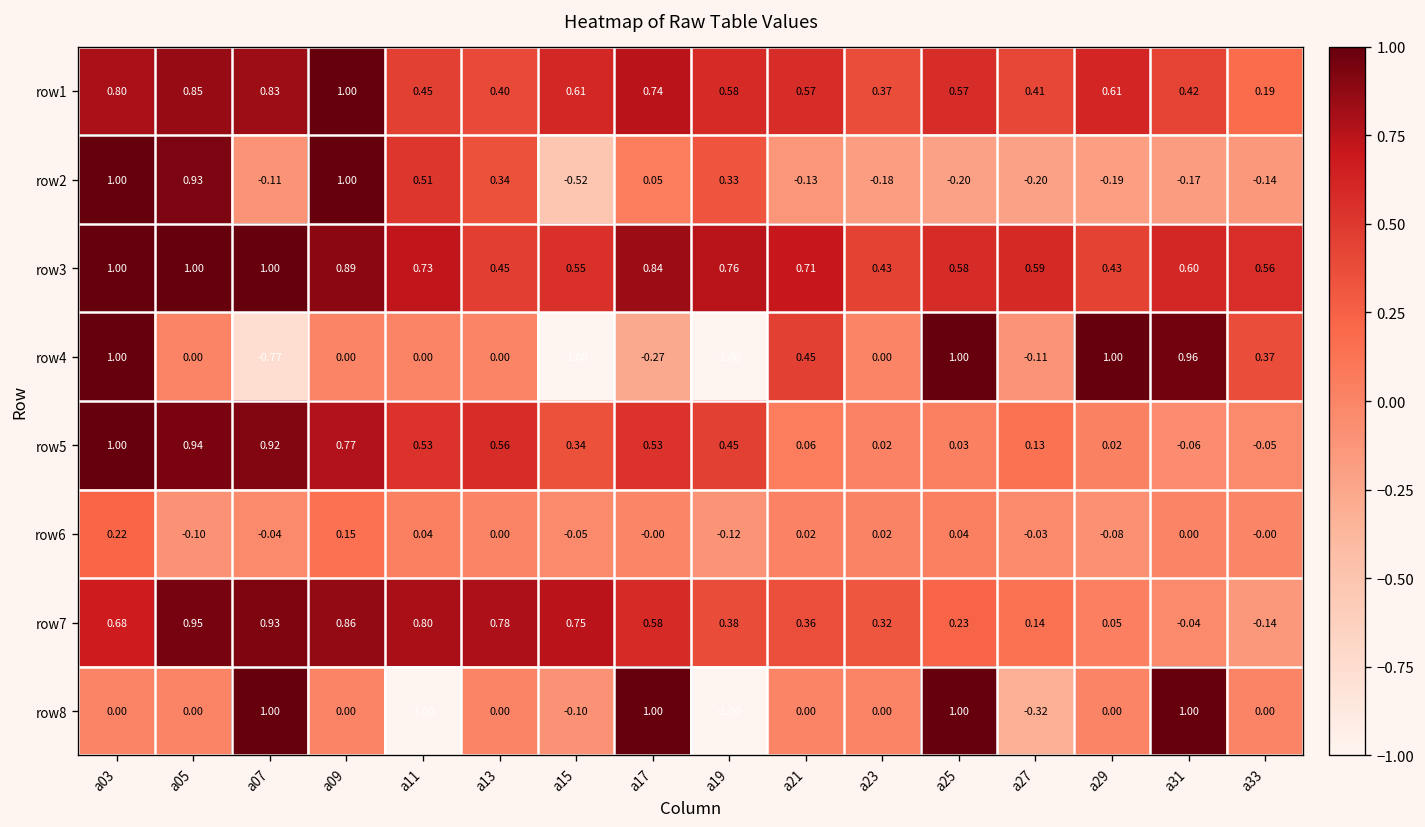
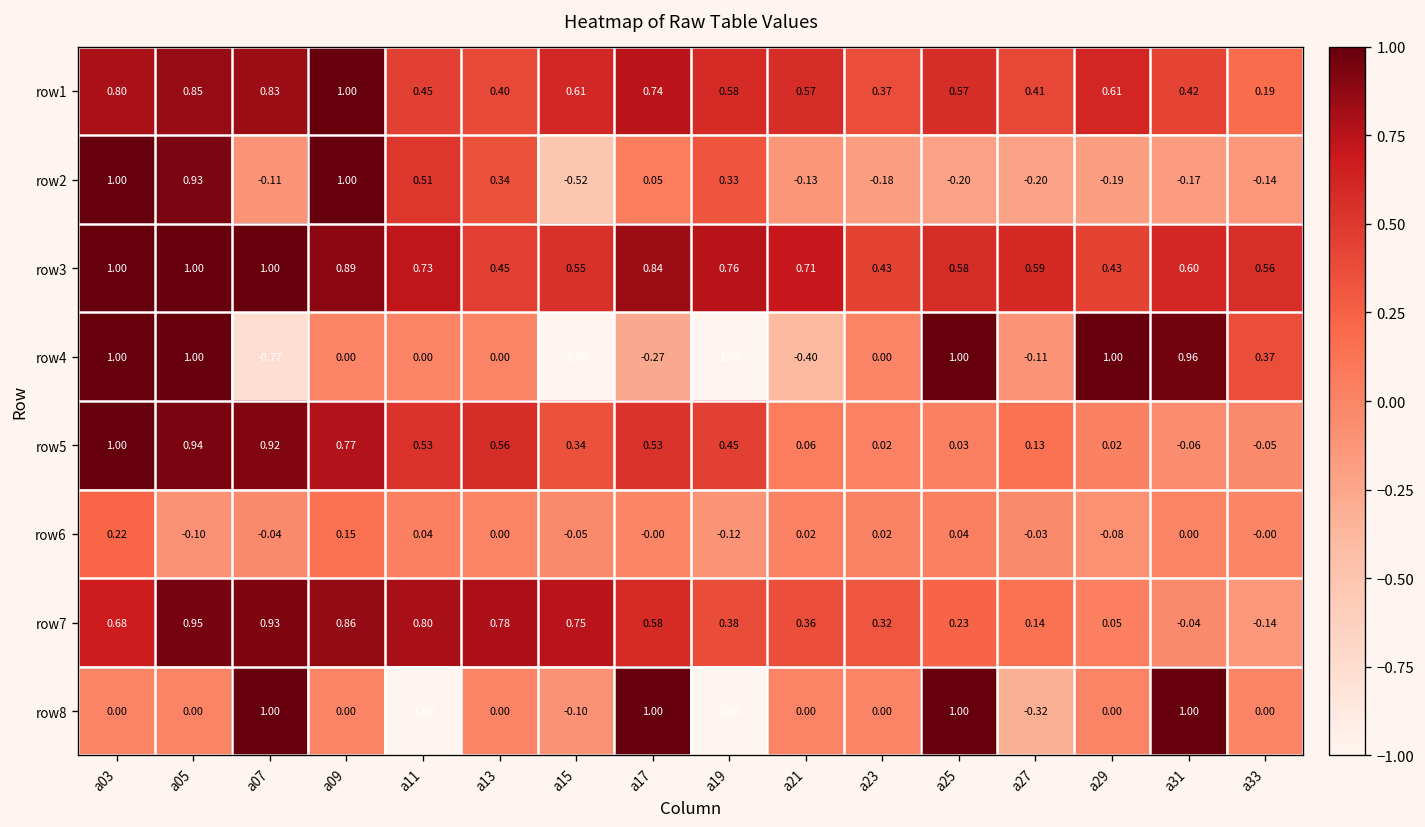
  {
    "row1": {
      "a03": 0.80,
      "a05": 0.85,
      "a07": 0.83,
      "a09": 1.00,
      "a11": 0.45,
      "a13": 0.40,
      "a15": 0.61,
      "a17": 0.74,
      "a19": 0.58,
      "a21": 0.57,
      "a23": 0.37,
      "a25": 0.57,
      "a27": 0.41,
      "a29": 0.61,
      "a31": 0.42,
      "a33": 0.19
    },
    "row2": {
      "a03": 1.00,
      "a05": 0.93,
      "a07": -0.11,
      "a09": 1.00,
      "a11": 0.51,
      "a13": 0.34,
      "a15": -0.52,
      "a17": 0.05,
      "a19": 0.33,
      "a21": -0.13,
      "a23": -0.18,
      "a25": -0.20,
      "a27": -0.20,
      "a29": -0.19,
      "a31": -0.17,
      "a33": -0.14
    },
    "row3": {
      "a03": 1.00,
      "a05": 1.00,
      "a07": 1.00,
      "a09": 0.89,
      "a11": 0.73,
      "a13": 0.45,
      "a15": 0.55,
      "a17": 0.84,
      "a19": 0.76,
      "a21": 0.71,
      "a23": 0.43,
      "a25": 0.58,
      "a27": 0.59,
      "a29": 0.43,
      "a31": 0.60,
      "a33": 0.56
    },
    "row4": {
      "a03": 1.00,
-     "a05": 0.00,
+     "a05": 1.00,
      "a09": 0.00,
      "a11": 0.00,
      "a13": 0.00,
      "a17": -0.27,
-     "a21": 0.45,
+     "a21": -0.40,
      "a23": 0.00,
      "a25": 1.00,
      "a27": -0.11,
      "a29": 1.00,
      "a31": 0.96,
      "a33": 0.37
    },
    "row5": {
      "a03": 1.00,
      "a05": 0.94,
      "a07": 0.92,
      "a09": 0.77,
      "a11": 0.53,
      "a13": 0.56,
      "a15": 0.34,
      "a17": 0.53,
      "a19": 0.45,
      "a21": 0.06,
      "a23": 0.02,
      "a25": 0.03,
      "a27": 0.13,
      "a29": 0.02,
      "a31": -0.06,
      "a33": -0.05
    },
    "row6": {
      "a03": 0.22,
      "a05": -0.10,
      "a07": -0.04,
      "a09": 0.15,
      "a11": 0.04,
      "a13": 0.00,
      "a15": -0.05,
      "a17": -0.00,
      "a19": -0.12,
      "a21": 0.02,
      "a23": 0.02,
      "a25": 0.04,
      "a27": -0.03,
      "a29": -0.08,
      "a31": 0.00,
      "a33": -0.00
    },
    "row7": {
      "a03": 0.68,
      "a05": 0.95,
      "a07": 0.93,
      "a09": 0.86,
      "a11": 0.80,
      "a13": 0.78,
      "a15": 0.75,
      "a17": 0.58,
      "a19": 0.38,
      "a21": 0.36,
      "a23": 0.32,
      "a25": 0.23,
      "a27": 0.14,
      "a29": 0.05,
      "a31": -0.04,
      "a33": -0.14
    },
    "row8": {
      "a03": 0.00,
      "a05": 0.00,
      "a07": 1.00,
      "a09": 0.00,
      "a13": 0.00,
      "a15": -0.10,
      "a17": 1.00,
      "a21": 0.00,
      "a23": 0.00,
      "a25": 1.00,
      "a27": -0.32,
      "a29": 0.00,
      "a31": 1.00,
      "a33": 0.00
    }
  }
